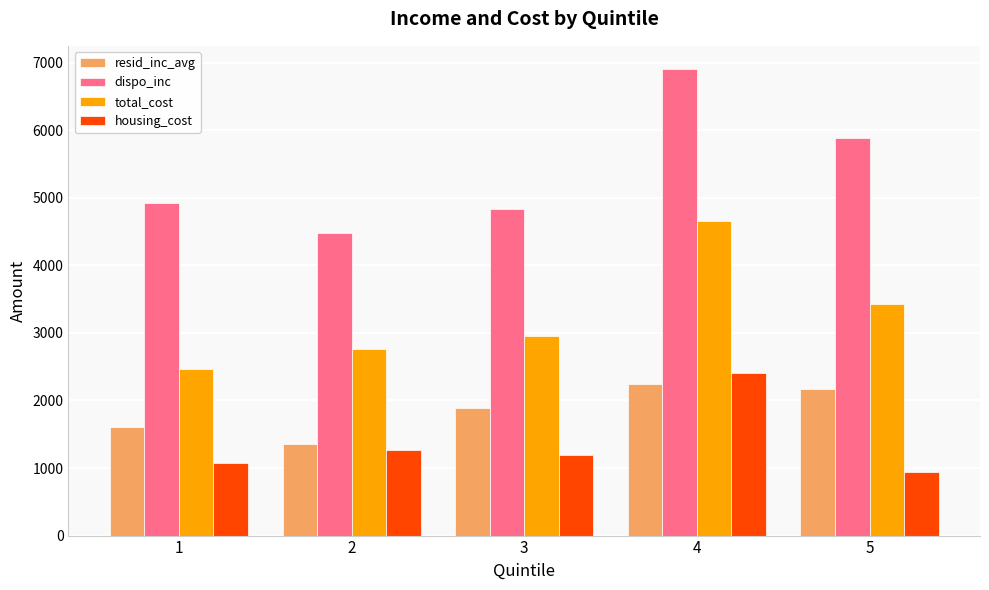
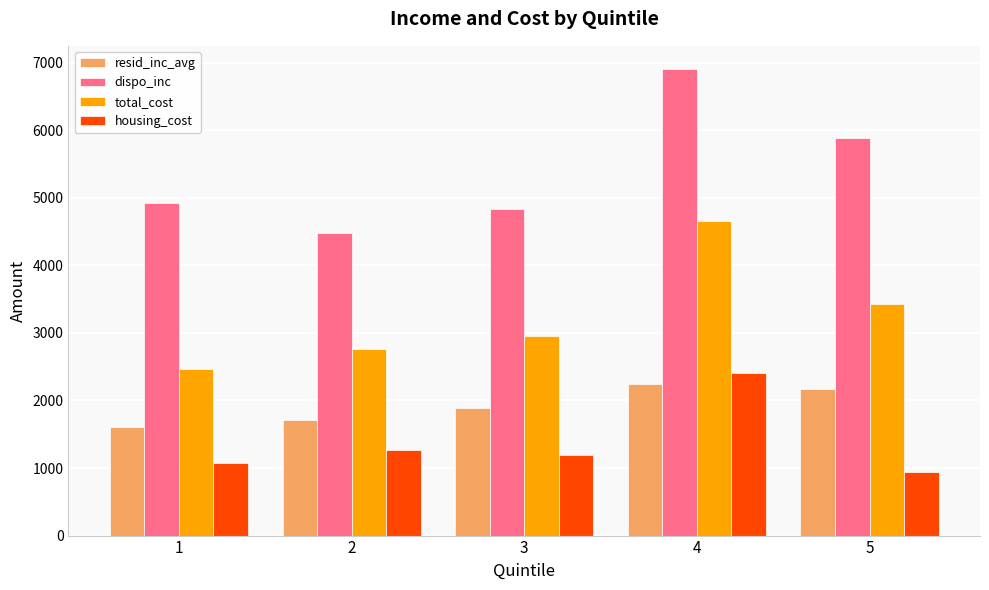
  {
    "resid_inc_avg": {
      "1": 1600,
-     "2": 1400,
+     "2": 1700,
      "3": 1900,
      "4": 2200,
      "5": 2200
    },
    "dispo_inc": {
      "1": 4900,
      "2": 4500,
      "3": 4800,
      "4": 6900,
      "5": 5900
    },
    "total_cost": {
      "1": 2500,
      "2": 2800,
      "3": 2900,
      "4": 4700,
      "5": 3400
    },
    "housing_cost": {
      "1": 1100,
      "2": 1300,
      "3": 1200,
      "4": 2400,
      "5": 900
    }
  }
